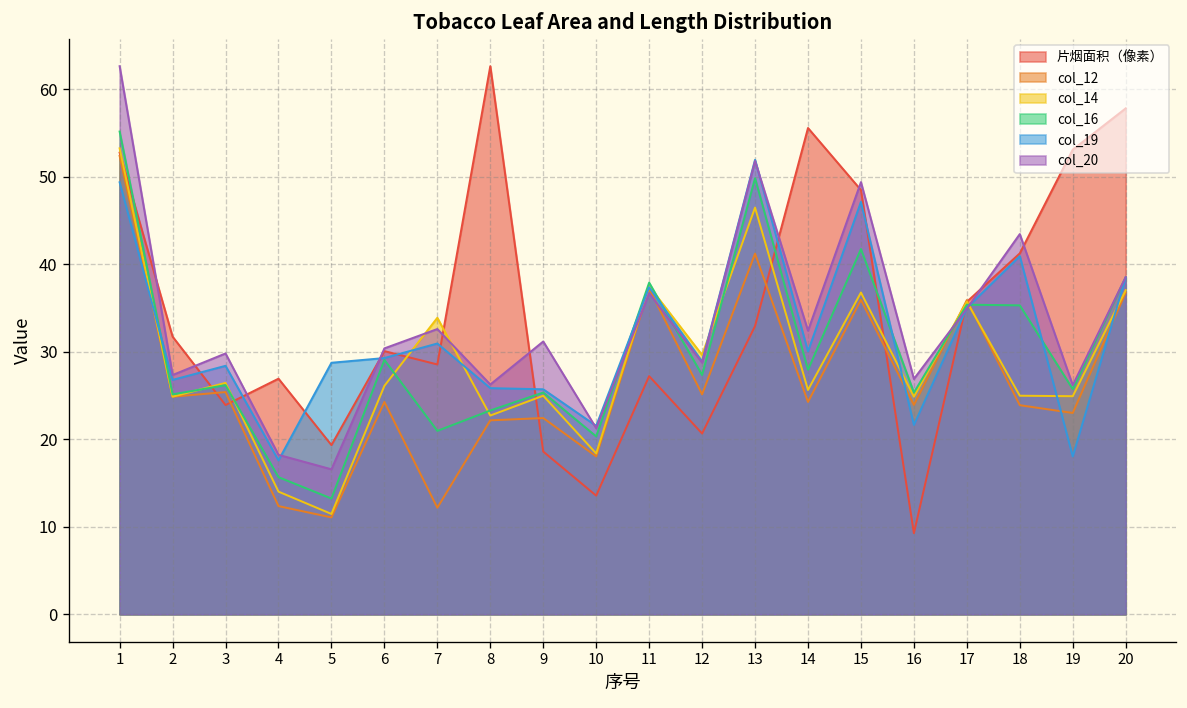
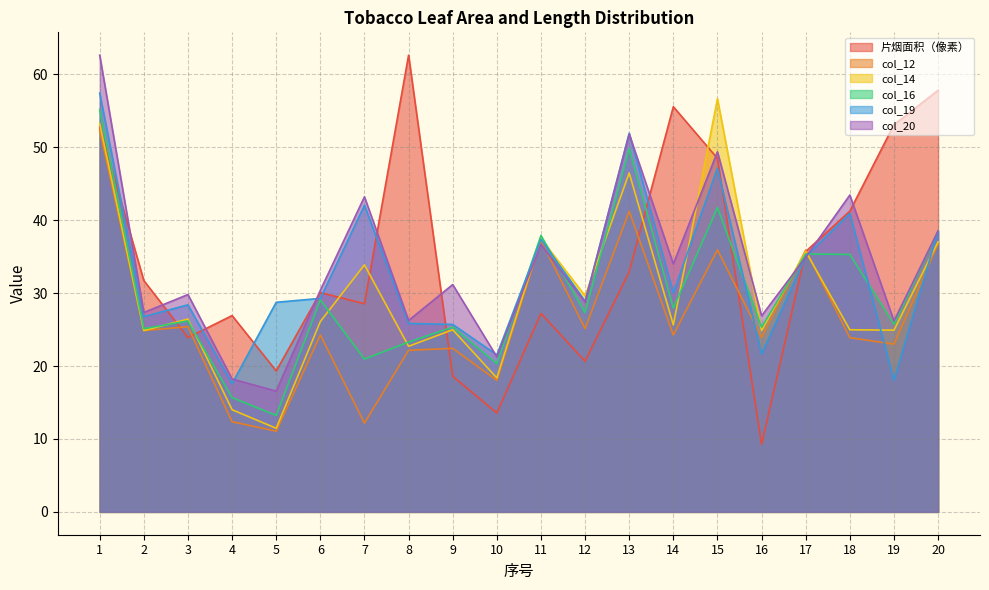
  {
    "col_14": {
      "1": 53,
      "4": 14,
      "5": 11,
      "6": 26,
      "7": 34,
      "8": 23,
      "9": 25,
      "12": 30,
      "13": 46,
      "14": 26,
-     "15": 37,
+     "15": 57,
      "16": 25,
      "18": 25,
      "19": 25
    },
    "col_16": {
      "1": 55,
      "4": 16,
      "5": 13,
      "7": 21,
      "8": 23,
      "9": 25,
      "10": 20,
      "11": 38,
      "12": 27,
      "13": 50,
      "14": 28,
      "15": 42,
      "16": 25,
      "18": 35,
      "19": 26
    },
    "col_19": {
-     "1": 49,
+     "1": 57,
      "2": 27,
      "3": 28,
      "4": 18,
      "5": 29,
-     "7": 31,
+     "7": 42,
      "8": 26,
      "9": 26,
      "14": 30,
      "15": 47,
      "16": 22,
      "19": 18
    },
    "col_20": {
      "1": 63,
      "2": 27,
      "3": 30,
      "4": 18,
      "5": 17,
-     "7": 33,
+     "7": 43,
      "8": 26,
      "9": 31,
      "11": 37,
-     "14": 32,
+     "14": 34,
      "15": 49,
      "16": 27,
      "18": 43,
      "19": 26
    }
  }
